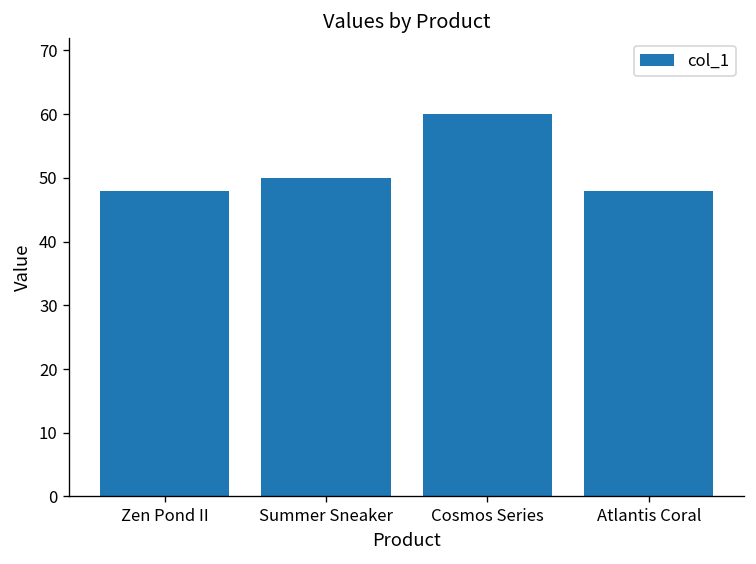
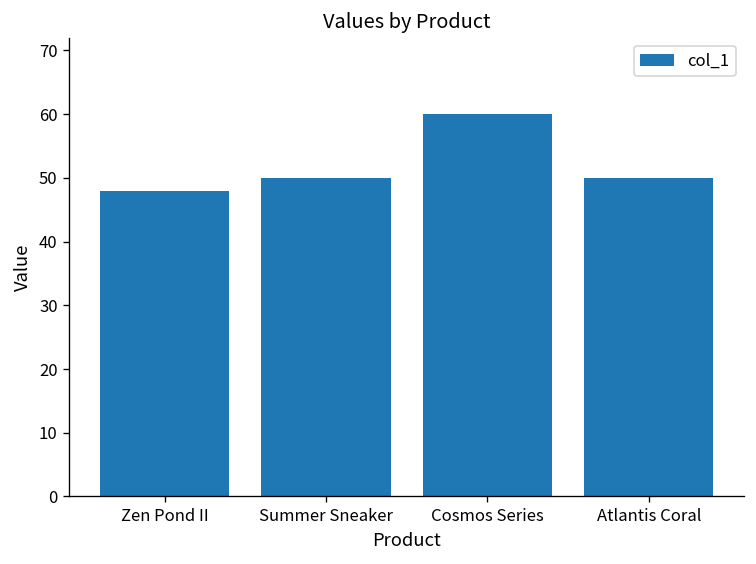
  {
    "Zen Pond II": 48,
    "Summer Sneaker": 50,
    "Cosmos Series": 60,
-   "Atlantis Coral": 48
+   "Atlantis Coral": 50
  }
